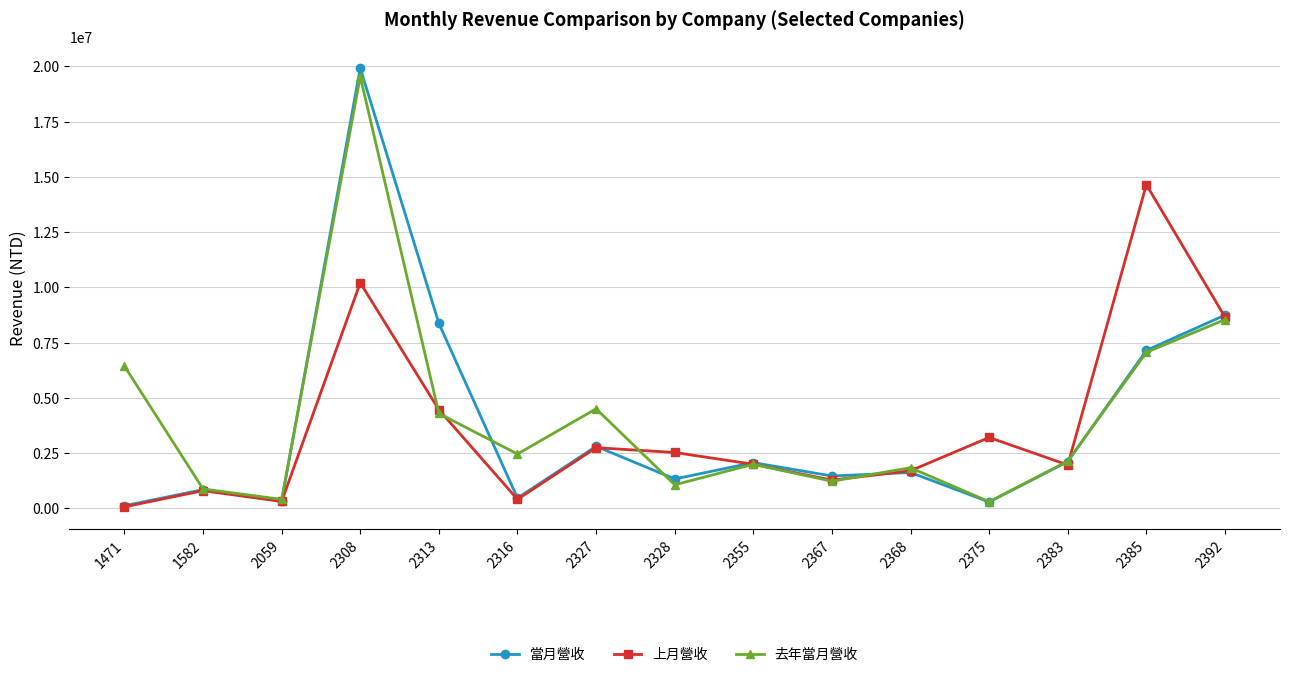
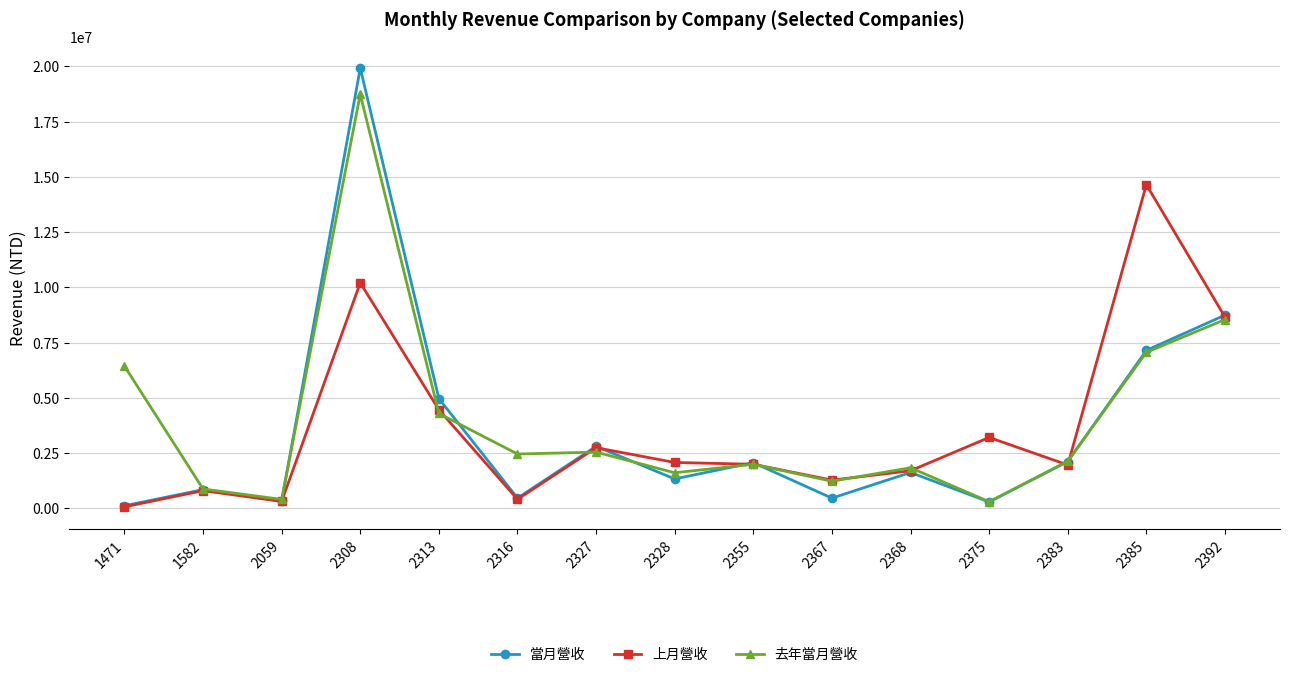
  {
    "當月營收": {
      "2308": 19900000,
-     "2313": 8400000,
+     "2313": 5000000,
      "2328": 1300000,
-     "2367": 1500000
+     "2367": 500000
    },
    "上月營收": {
      "2308": 10200000,
      "2313": 4500000,
-     "2328": 2500000,
+     "2328": 2100000,
      "2375": 3200000,
      "2383": 2000000,
      "2385": 14600000
    },
    "去年當月營收": {
      "1471": 6400000,
-     "2308": 19500000,
+     "2308": 18700000,
      "2313": 4300000,
      "2316": 2500000,
-     "2327": 4500000,
-     "2328": 1100000,
+     "2327": 2500000,
+     "2328": 1600000,
      "2368": 1800000,
      "2392": 8500000
    }
  }
